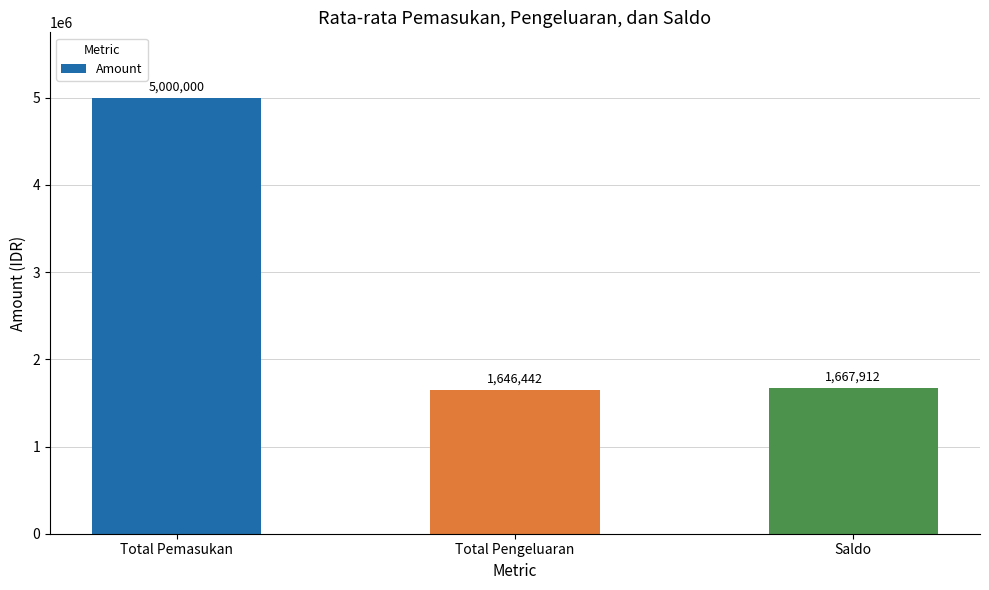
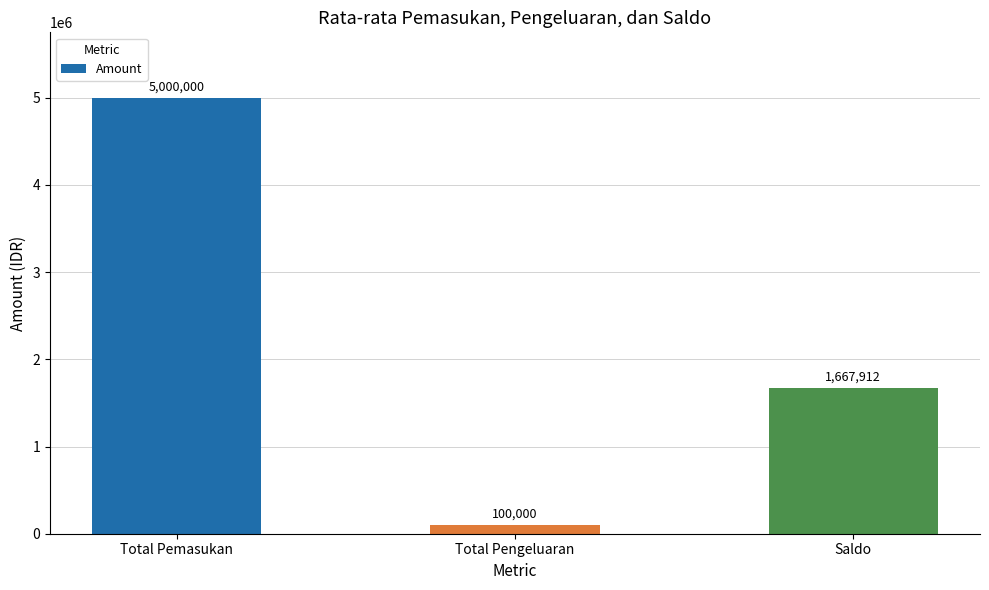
  {
    "Total Pemasukan": "5,000,000",
-   "Total Pengeluaran": "1,646,442",
+   "Total Pengeluaran": "100,000",
    "Saldo": "1,667,912"
  }
